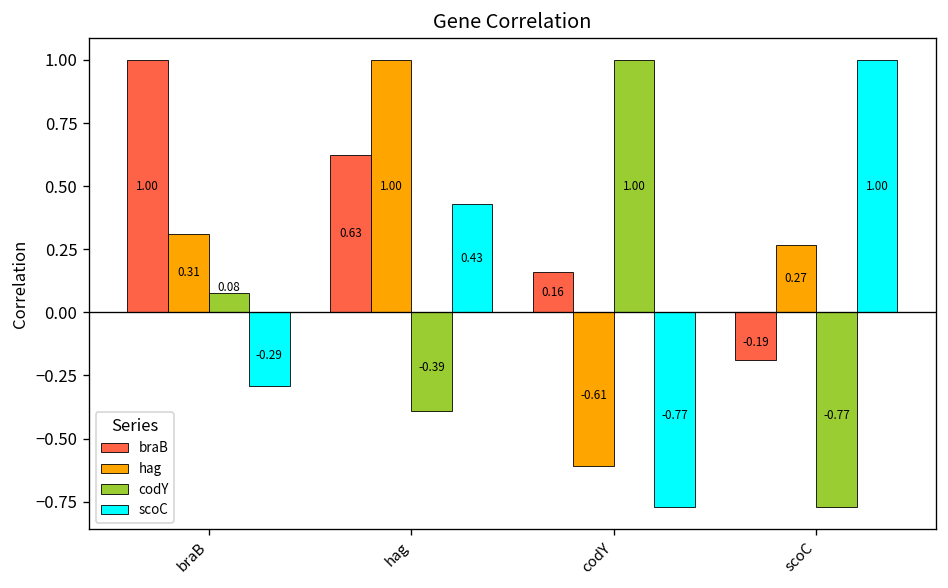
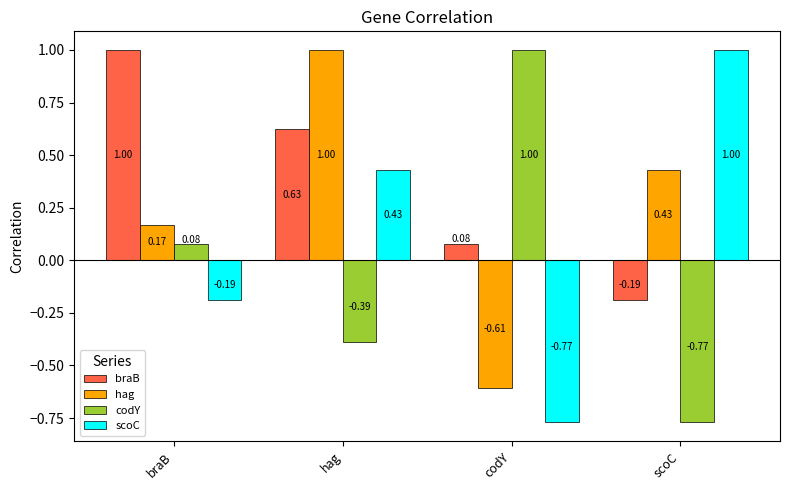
  {
    "braB": {
      "braB": 1.00,
      "hag": 0.63,
-     "codY": 0.16,
+     "codY": 0.08,
      "scoC": -0.19
    },
    "hag": {
-     "braB": 0.31,
+     "braB": 0.17,
      "hag": 1.00,
      "codY": -0.61,
-     "scoC": 0.27
+     "scoC": 0.43
    },
    "codY": {
      "braB": 0.08,
      "hag": -0.39,
      "codY": 1.00,
      "scoC": -0.77
    },
    "scoC": {
-     "braB": -0.29,
+     "braB": -0.19,
      "hag": 0.43,
      "codY": -0.77,
      "scoC": 1.00
    }
  }
